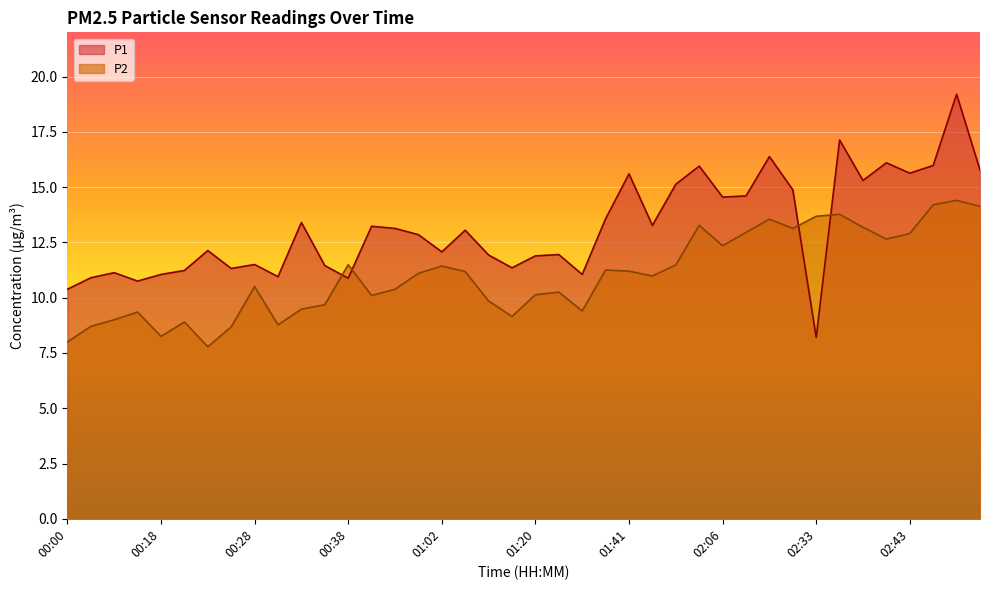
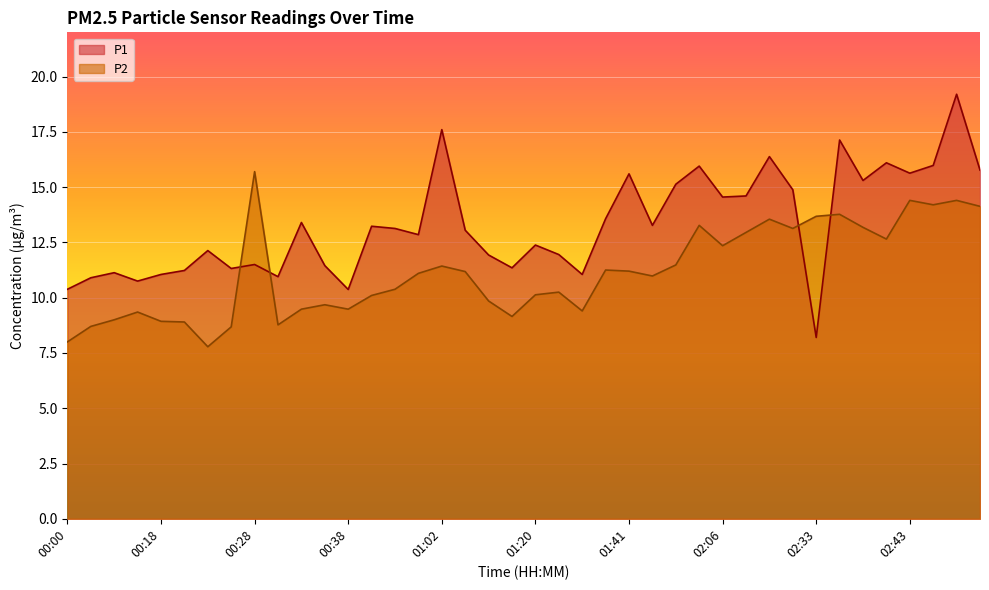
  {
    "P1": {
      "00:00": 10.4,
      "00:18": 11.1,
      "00:28": 11.5,
-     "00:38": 10.9,
-     "01:02": 12.1,
-     "01:20": 11.9,
+     "00:38": 10.4,
+     "01:02": 17.6,
+     "01:20": 12.4,
      "01:41": 15.6,
      "02:06": 14.6,
      "02:33": 8.2,
      "02:43": 15.6
    },
    "P2": {
      "00:00": 8.0,
-     "00:18": 8.3,
-     "00:28": 10.5,
-     "00:38": 11.5,
+     "00:18": 8.9,
+     "00:28": 15.7,
+     "00:38": 9.5,
      "01:02": 11.4,
      "01:20": 10.1,
      "01:41": 11.2,
      "02:06": 12.4,
      "02:33": 13.7,
-     "02:43": 12.9
+     "02:43": 14.4
    }
  }
